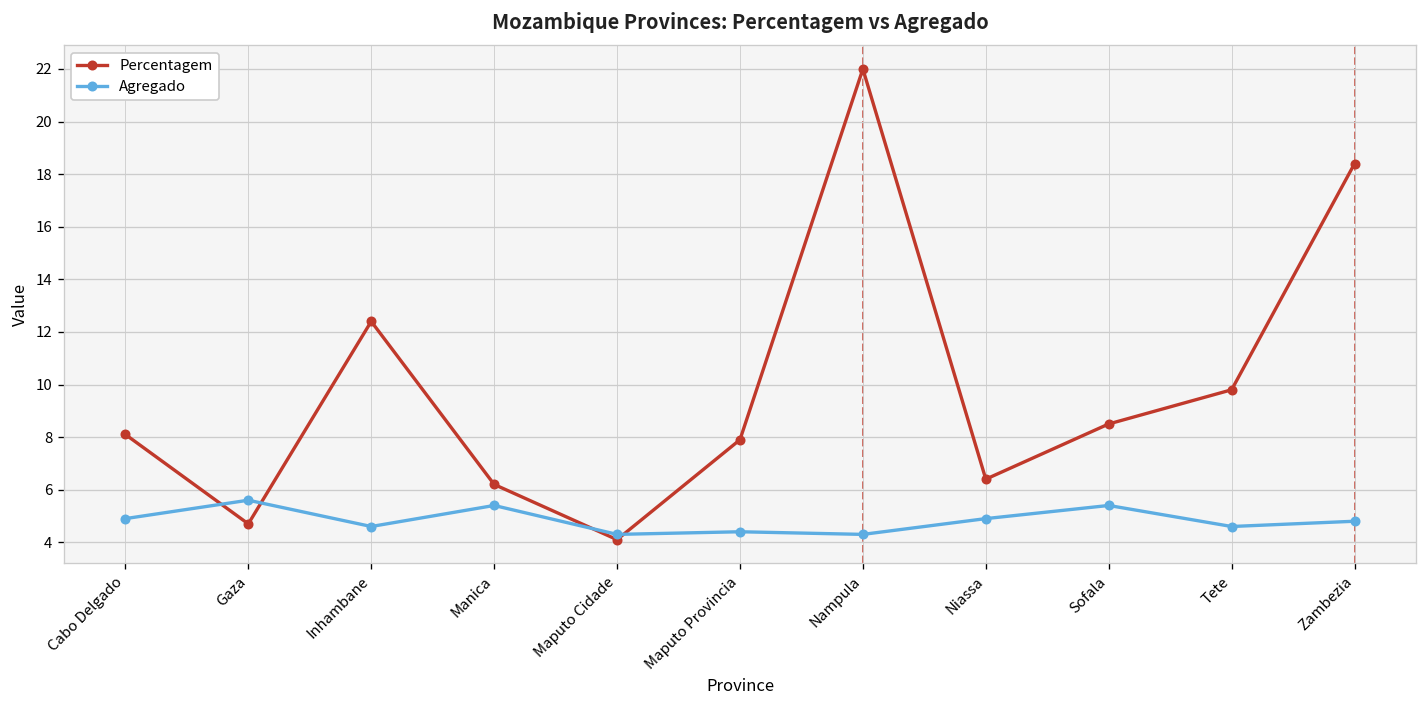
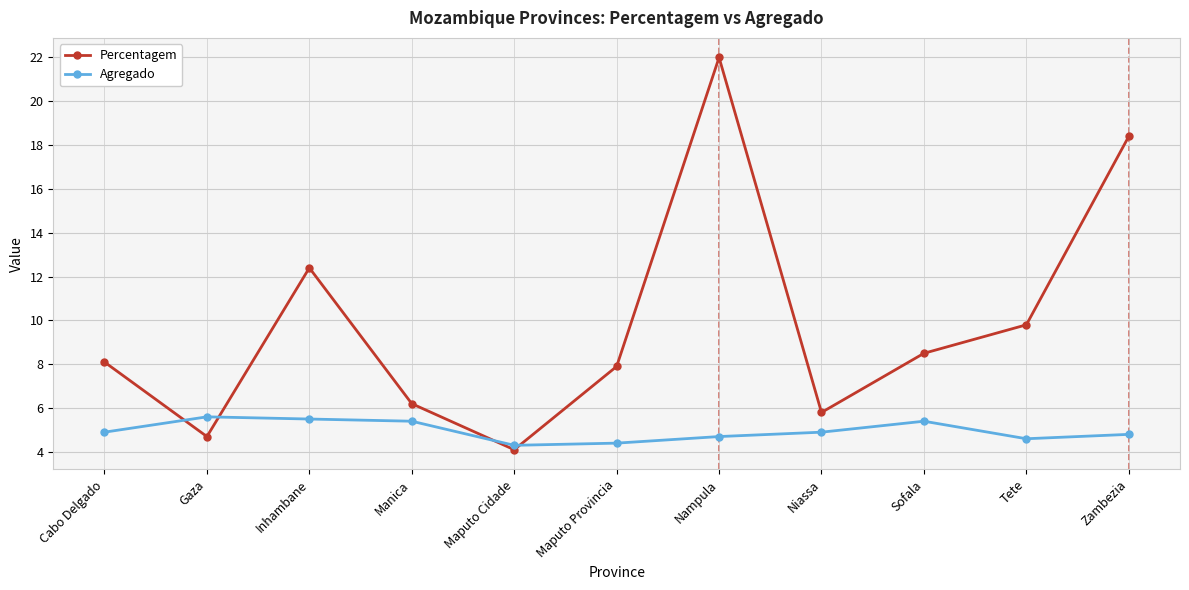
  {
    "Percentagem": {
      "Cabo Delgado": 8.1,
      "Gaza": 4.7,
      "Inhambane": 12.4,
      "Manica": 6.2,
      "Maputo Cidade": 4.1,
      "Maputo Provincia": 7.9,
      "Nampula": 22.0,
-     "Niassa": 6.4,
+     "Niassa": 5.8,
      "Sofala": 8.5,
      "Tete": 9.8,
      "Zambezia": 18.4
    },
    "Agregado": {
      "Cabo Delgado": 4.9,
      "Gaza": 5.6,
-     "Inhambane": 4.6,
+     "Inhambane": 5.5,
      "Manica": 5.4,
      "Maputo Cidade": 4.3,
      "Maputo Provincia": 4.4,
-     "Nampula": 4.3,
+     "Nampula": 4.7,
      "Niassa": 4.9,
      "Sofala": 5.4,
      "Tete": 4.6,
      "Zambezia": 4.8
    }
  }
